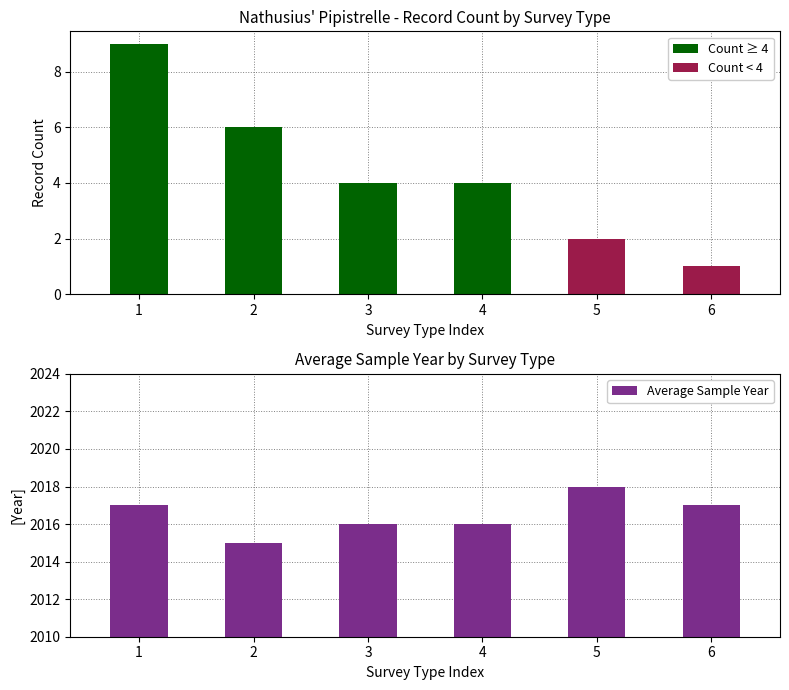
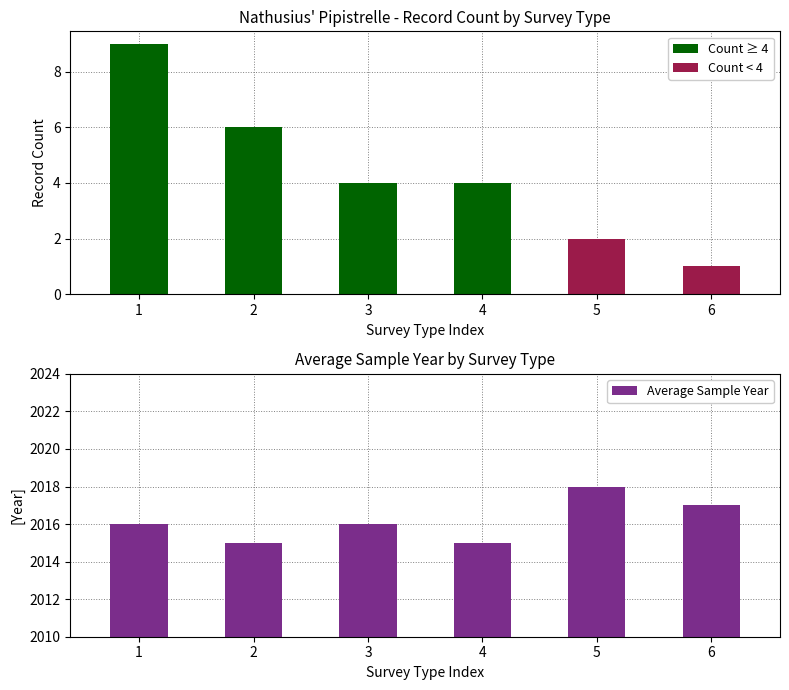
  {
    "Average Sample Year by Survey Type": {
-     "1": 2017,
+     "1": 2016,
      "2": 2015,
      "3": 2016,
-     "4": 2016,
+     "4": 2015,
      "5": 2018,
      "6": 2017
    }
  }
